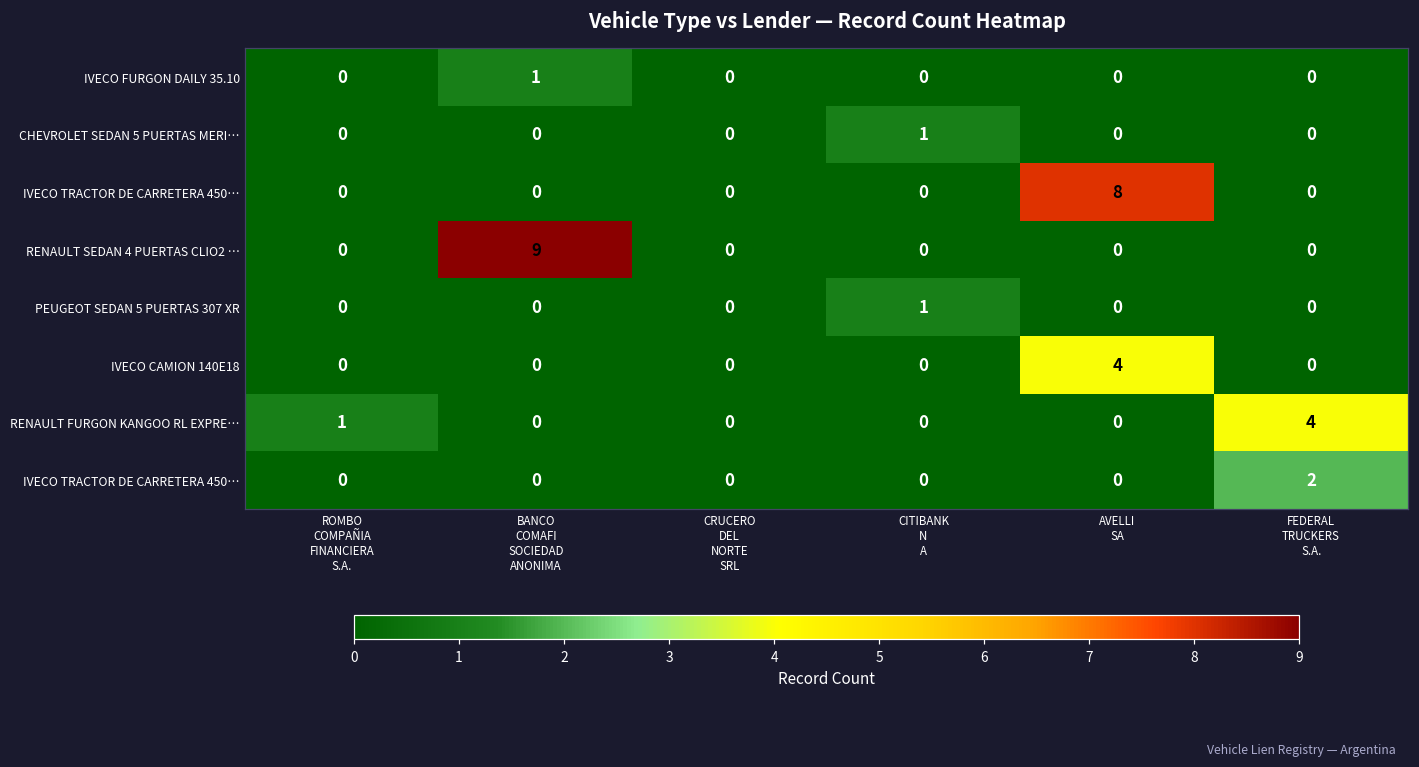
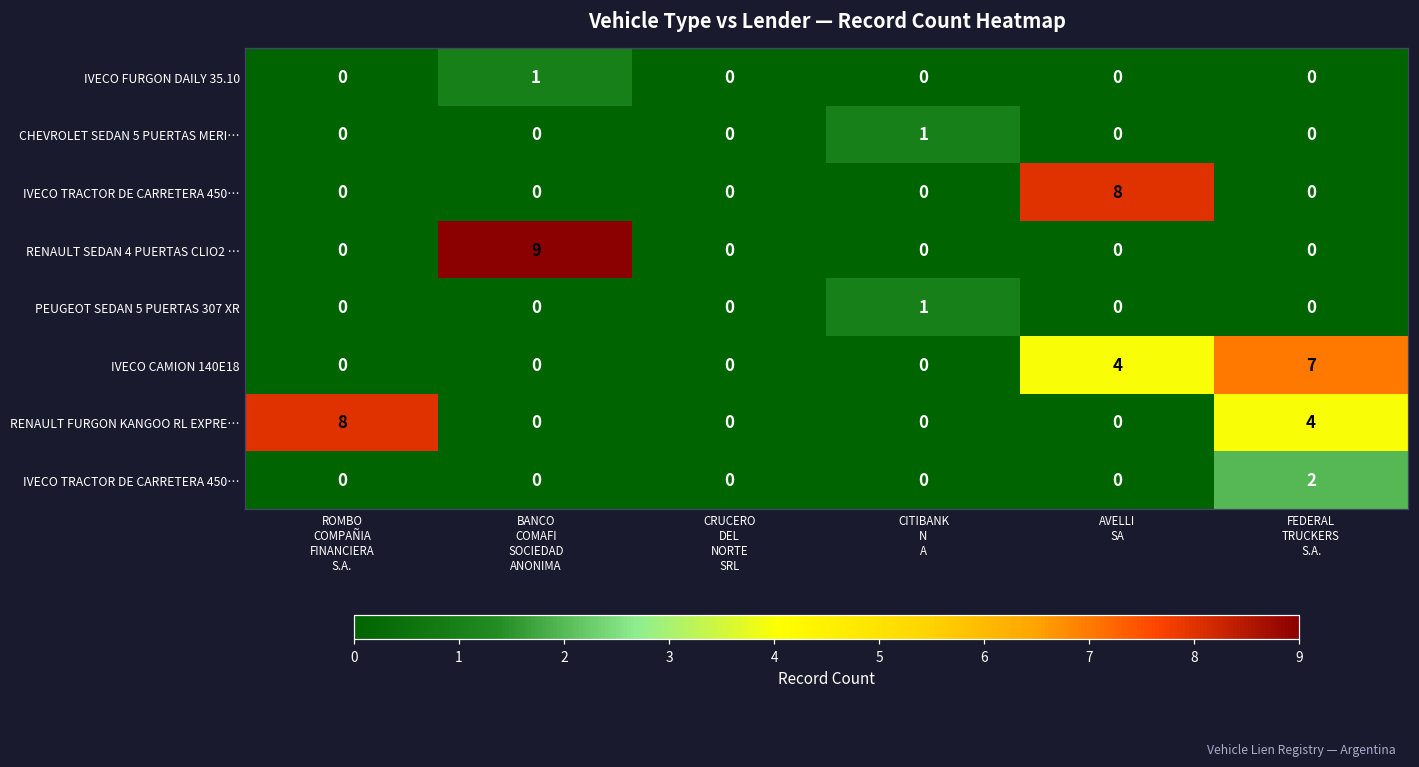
  {
    "IVECO FURGON DAILY 35.10": {
      "ROMBO COMPAÑIA FINANCIERA S.A.": 0,
      "BANCO COMAFI SOCIEDAD ANONIMA": 1,
      "CRUCERO DEL NORTE SRL": 0,
      "CITIBANK N A": 0,
      "AVELLI SA": 0,
      "FEDERAL TRUCKERS S.A.": 0
    },
    "CHEVROLET SEDAN 5 PUERTAS MERI…": {
      "ROMBO COMPAÑIA FINANCIERA S.A.": 0,
      "BANCO COMAFI SOCIEDAD ANONIMA": 0,
      "CRUCERO DEL NORTE SRL": 0,
      "CITIBANK N A": 1,
      "AVELLI SA": 0,
      "FEDERAL TRUCKERS S.A.": 0
    },
    "RENAULT SEDAN 4 PUERTAS CLIO2 …": {
      "ROMBO COMPAÑIA FINANCIERA S.A.": 0,
      "BANCO COMAFI SOCIEDAD ANONIMA": 9,
      "CRUCERO DEL NORTE SRL": 0,
      "CITIBANK N A": 0,
      "AVELLI SA": 0,
      "FEDERAL TRUCKERS S.A.": 0
    },
    "PEUGEOT SEDAN 5 PUERTAS 307 XR": {
      "ROMBO COMPAÑIA FINANCIERA S.A.": 0,
      "BANCO COMAFI SOCIEDAD ANONIMA": 0,
      "CRUCERO DEL NORTE SRL": 0,
      "CITIBANK N A": 1,
      "AVELLI SA": 0,
      "FEDERAL TRUCKERS S.A.": 0
    },
    "IVECO CAMION 140E18": {
      "ROMBO COMPAÑIA FINANCIERA S.A.": 0,
      "BANCO COMAFI SOCIEDAD ANONIMA": 0,
      "CRUCERO DEL NORTE SRL": 0,
      "CITIBANK N A": 0,
      "AVELLI SA": 4,
-     "FEDERAL TRUCKERS S.A.": 0
+     "FEDERAL TRUCKERS S.A.": 7
    },
    "RENAULT FURGON KANGOO RL EXPRE…": {
-     "ROMBO COMPAÑIA FINANCIERA S.A.": 1,
+     "ROMBO COMPAÑIA FINANCIERA S.A.": 8,
      "BANCO COMAFI SOCIEDAD ANONIMA": 0,
      "CRUCERO DEL NORTE SRL": 0,
      "CITIBANK N A": 0,
      "AVELLI SA": 0,
      "FEDERAL TRUCKERS S.A.": 4
    }
  }
